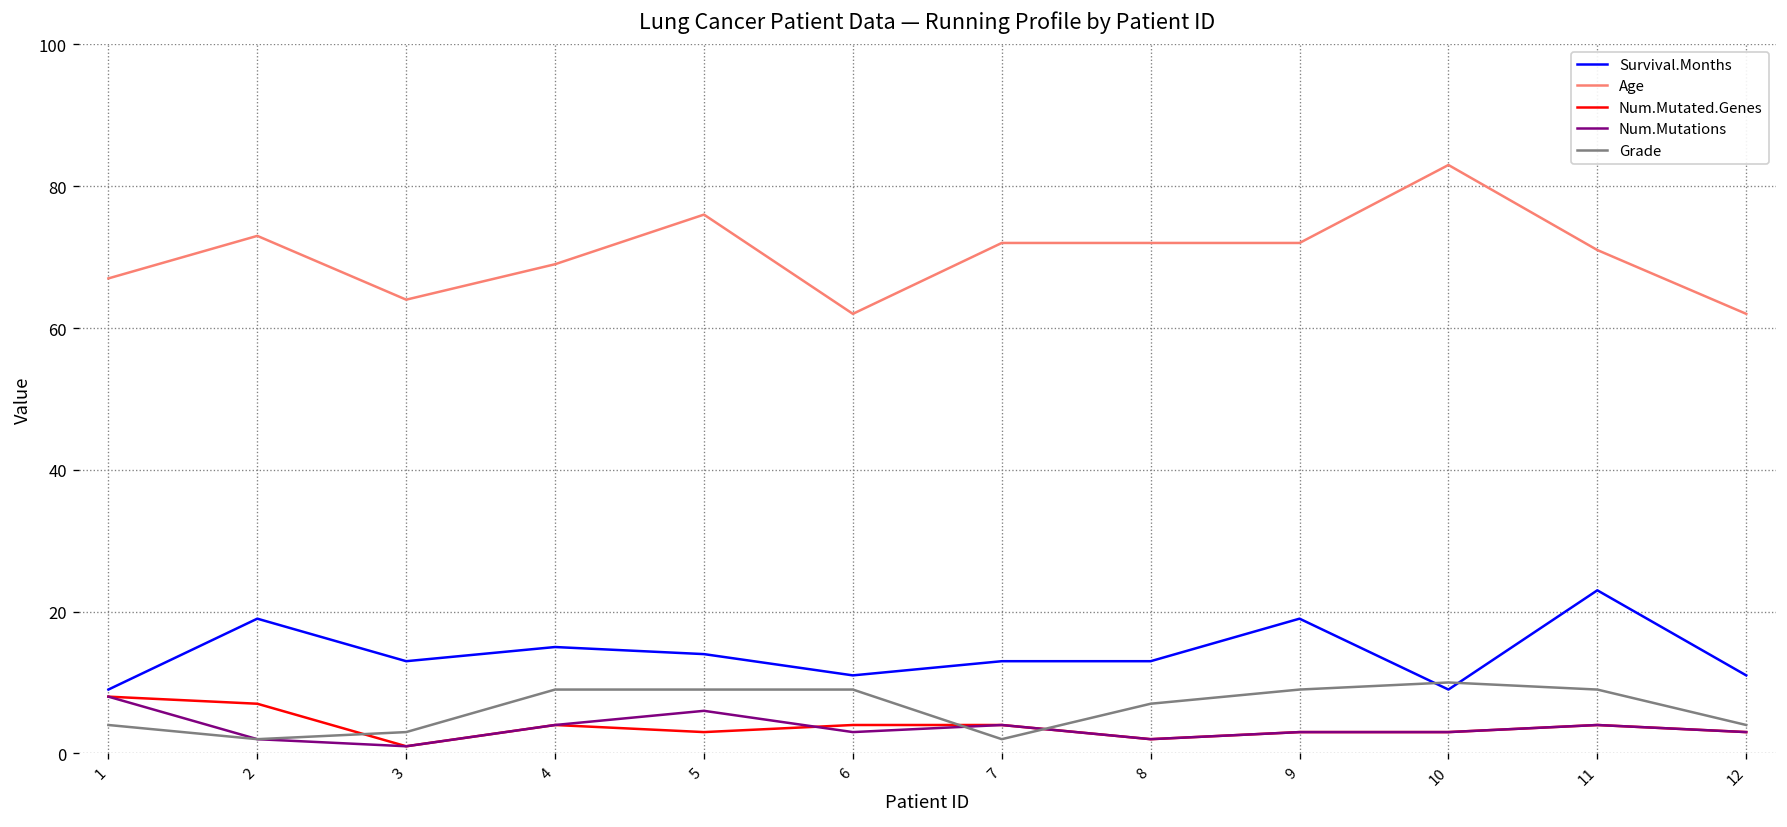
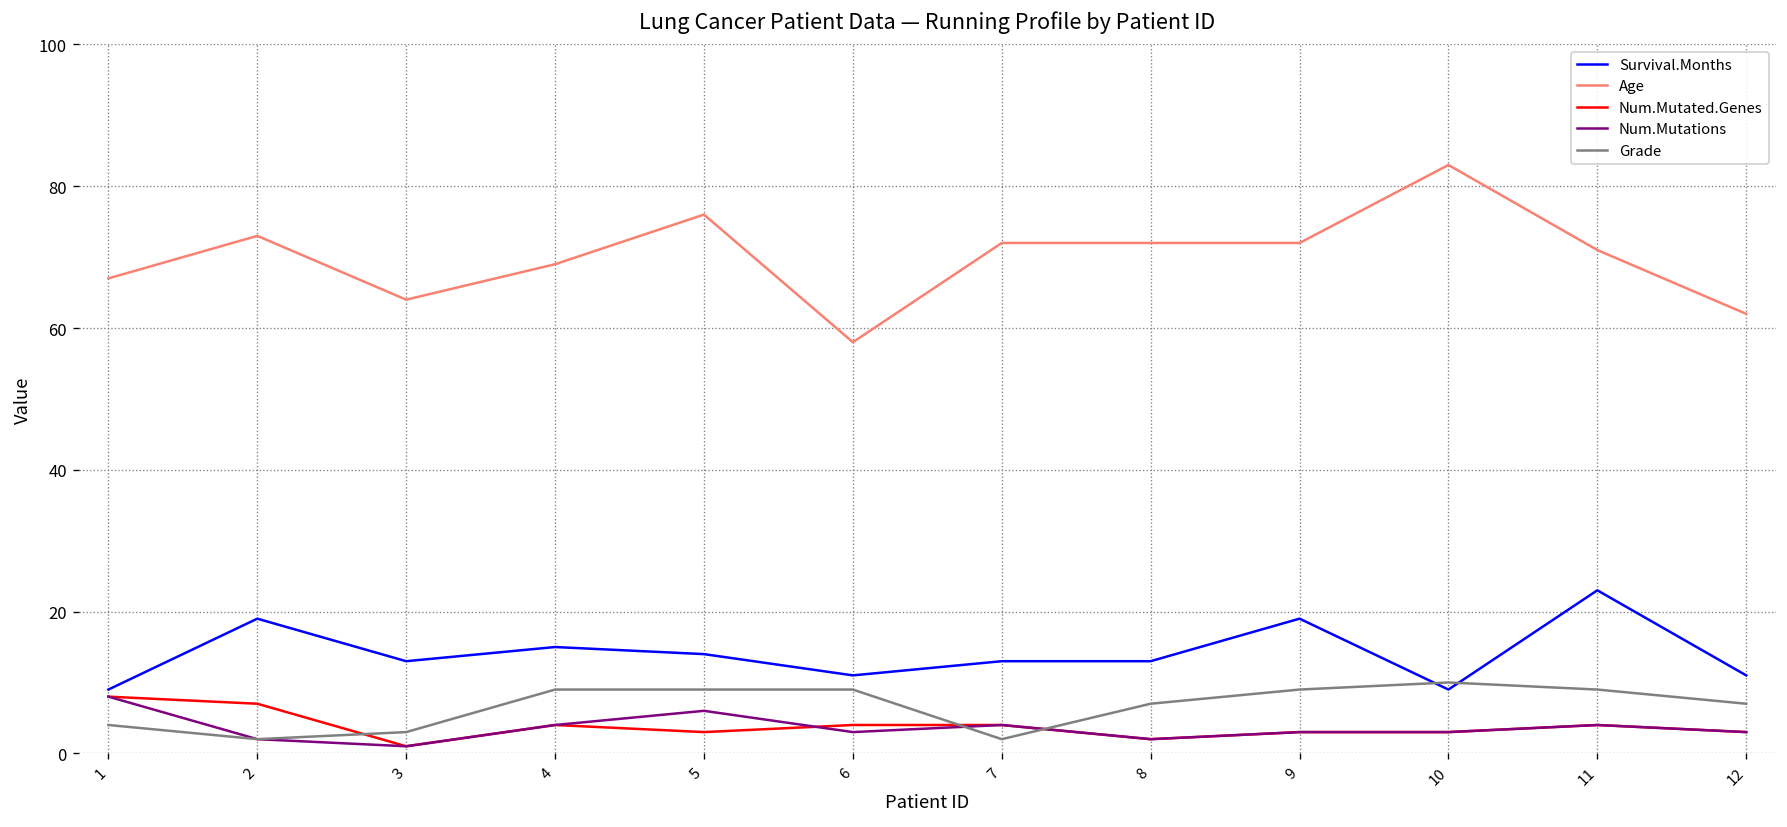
  {
    "Survival.Months": {
      "1": 9,
      "2": 19,
      "3": 13,
      "4": 15,
      "5": 14,
      "6": 11,
      "7": 13,
      "8": 13,
      "9": 19,
      "10": 9,
      "11": 23,
      "12": 11
    },
    "Age": {
      "1": 67,
      "2": 73,
      "3": 64,
      "4": 69,
      "5": 76,
-     "6": 62,
+     "6": 58,
      "7": 72,
      "8": 72,
      "9": 72,
      "10": 83,
      "11": 71,
      "12": 62
    },
    "Num.Mutated.Genes": {
      "2": 7,
      "5": 3,
      "6": 4
    },
    "Num.Mutations": {
      "5": 6,
      "6": 3
    },
    "Grade": {
      "1": 4,
      "3": 3,
      "4": 9,
      "5": 9,
      "6": 9,
      "7": 2,
      "8": 7,
      "9": 9,
      "10": 10,
      "11": 9,
-     "12": 4
+     "12": 7
    }
  }
